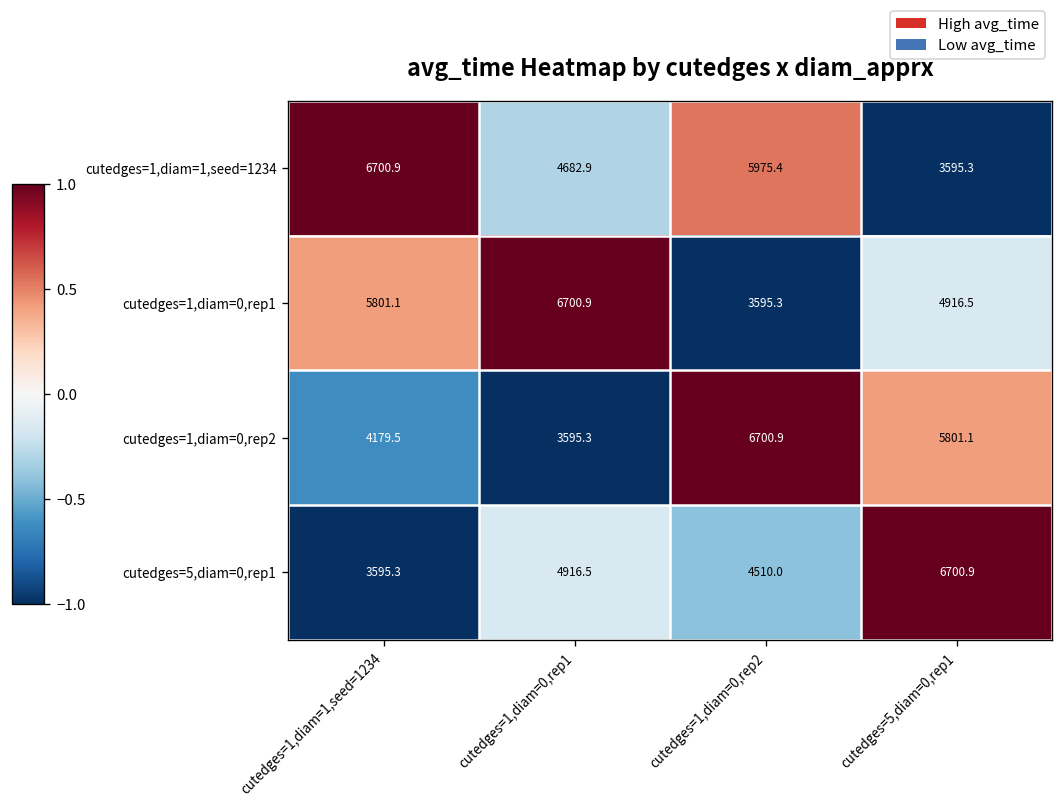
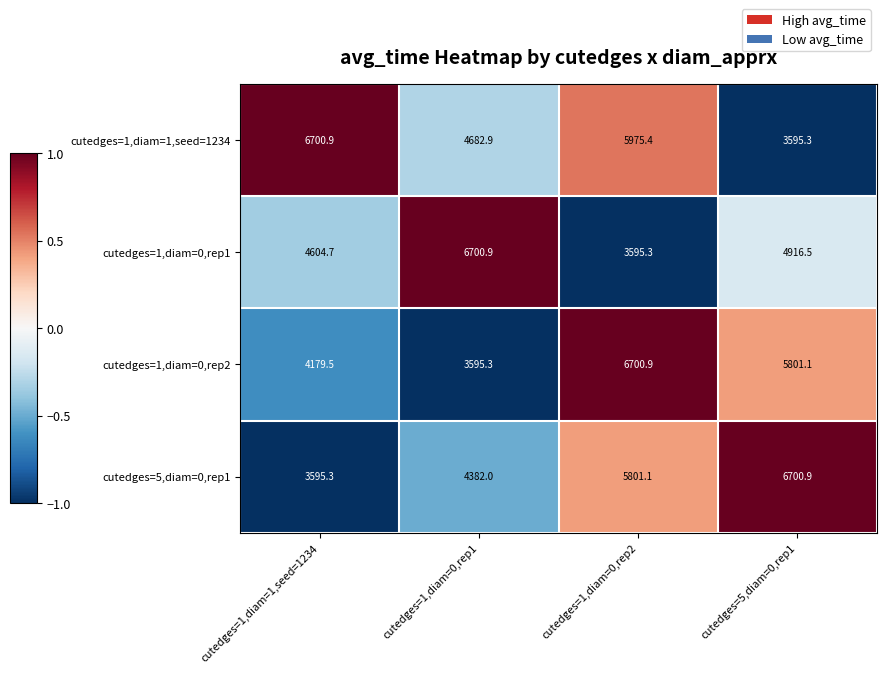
  {
    "cutedges=1,diam=1,seed=1234": {
      "cutedges=1,diam=1,seed=1234": 6700.9,
      "cutedges=1,diam=0,rep1": 4682.9,
      "cutedges=1,diam=0,rep2": 5975.4,
      "cutedges=5,diam=0,rep1": 3595.3
    },
    "cutedges=1,diam=0,rep1": {
-     "cutedges=1,diam=1,seed=1234": 5801.1,
+     "cutedges=1,diam=1,seed=1234": 4604.7,
      "cutedges=1,diam=0,rep1": 6700.9,
      "cutedges=1,diam=0,rep2": 3595.3,
      "cutedges=5,diam=0,rep1": 4916.5
    },
    "cutedges=1,diam=0,rep2": {
      "cutedges=1,diam=1,seed=1234": 4179.5,
      "cutedges=1,diam=0,rep1": 3595.3,
      "cutedges=1,diam=0,rep2": 6700.9,
      "cutedges=5,diam=0,rep1": 5801.1
    },
    "cutedges=5,diam=0,rep1": {
      "cutedges=1,diam=1,seed=1234": 3595.3,
-     "cutedges=1,diam=0,rep1": 4916.5,
-     "cutedges=1,diam=0,rep2": 4510.0,
+     "cutedges=1,diam=0,rep1": 4382.0,
+     "cutedges=1,diam=0,rep2": 5801.1,
      "cutedges=5,diam=0,rep1": 6700.9
    }
  }
